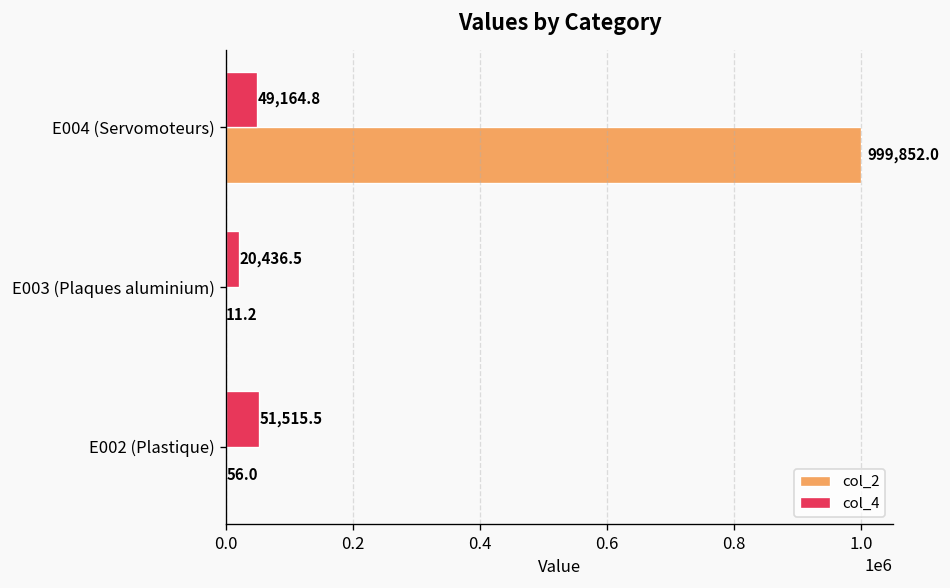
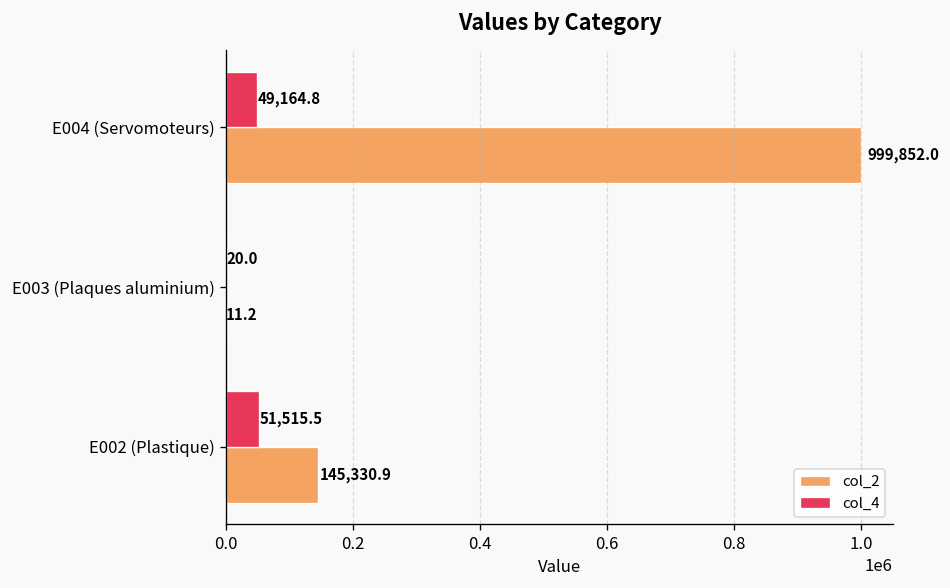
  {
    "col_2": {
      "E004 (Servomoteurs)": "999,852.0",
      "E003 (Plaques aluminium)": "11.2",
-     "E002 (Plastique)": "56.0"
+     "E002 (Plastique)": "145,330.9"
    },
    "col_4": {
      "E004 (Servomoteurs)": "49,164.8",
-     "E003 (Plaques aluminium)": "20,436.5",
+     "E003 (Plaques aluminium)": "20.0",
      "E002 (Plastique)": "51,515.5"
    }
  }
